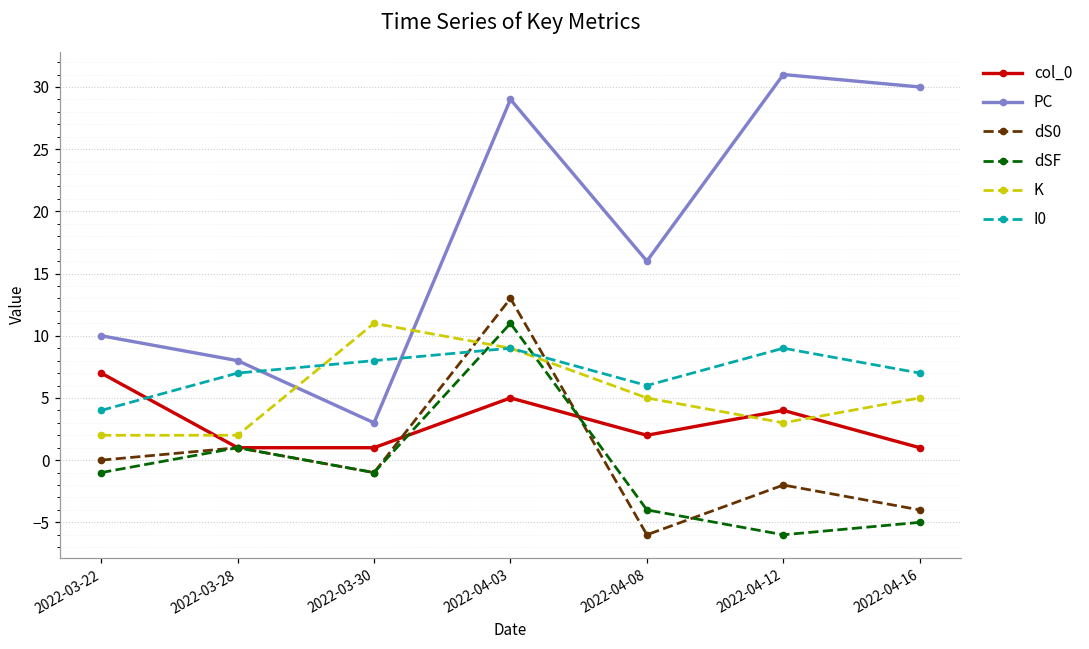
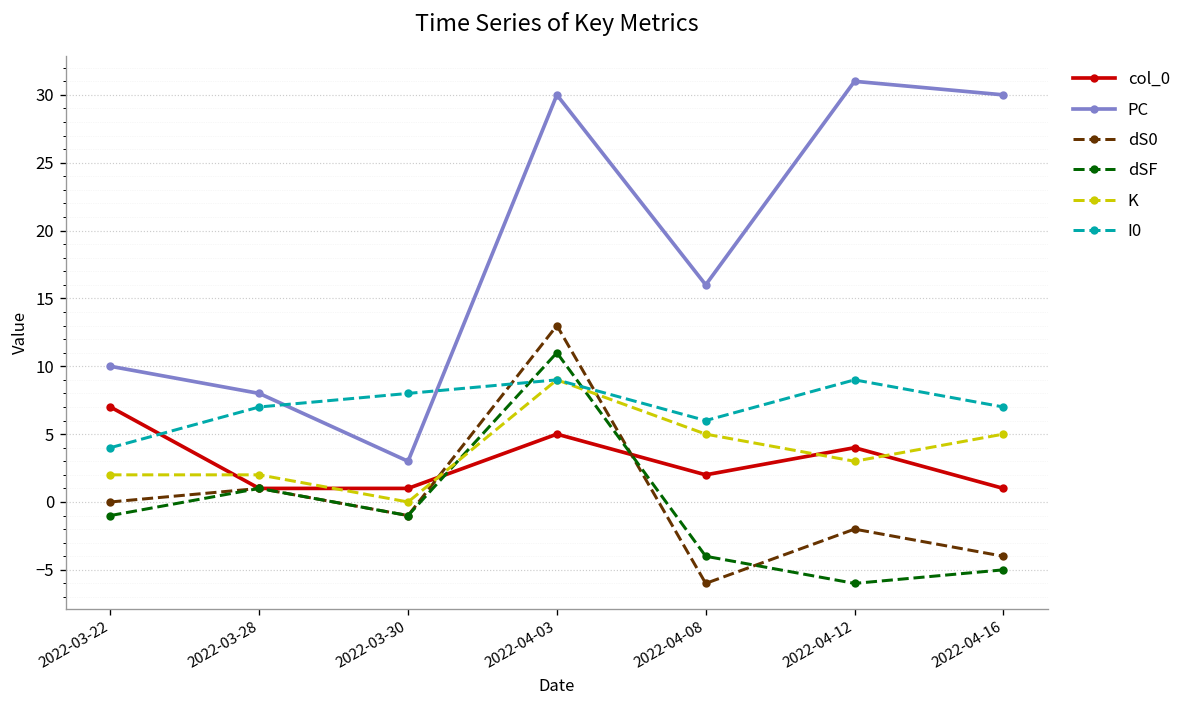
  {
    "col_0": {
      "2022-03-22": 7,
      "2022-03-30": 1,
      "2022-04-03": 5,
      "2022-04-08": 2,
      "2022-04-12": 4,
      "2022-04-16": 1
    },
    "PC": {
      "2022-03-22": 10,
      "2022-03-28": 8,
      "2022-03-30": 3,
-     "2022-04-03": 29,
+     "2022-04-03": 30,
      "2022-04-08": 16,
      "2022-04-12": 31,
      "2022-04-16": 30
    },
    "dS0": {
      "2022-03-22": 0,
      "2022-04-03": 13,
      "2022-04-08": -6,
      "2022-04-12": -2,
      "2022-04-16": -4
    },
    "dSF": {
      "2022-03-22": -1,
      "2022-04-03": 11,
      "2022-04-08": -4,
      "2022-04-12": -6,
      "2022-04-16": -5
    },
    "K": {
      "2022-03-22": 2,
      "2022-03-28": 2,
-     "2022-03-30": 11,
+     "2022-03-30": 0,
      "2022-04-08": 5,
      "2022-04-12": 3,
      "2022-04-16": 5
    },
    "I0": {
      "2022-03-22": 4,
      "2022-03-28": 7,
      "2022-03-30": 8,
      "2022-04-08": 6,
      "2022-04-12": 9,
      "2022-04-16": 7
    }
  }
